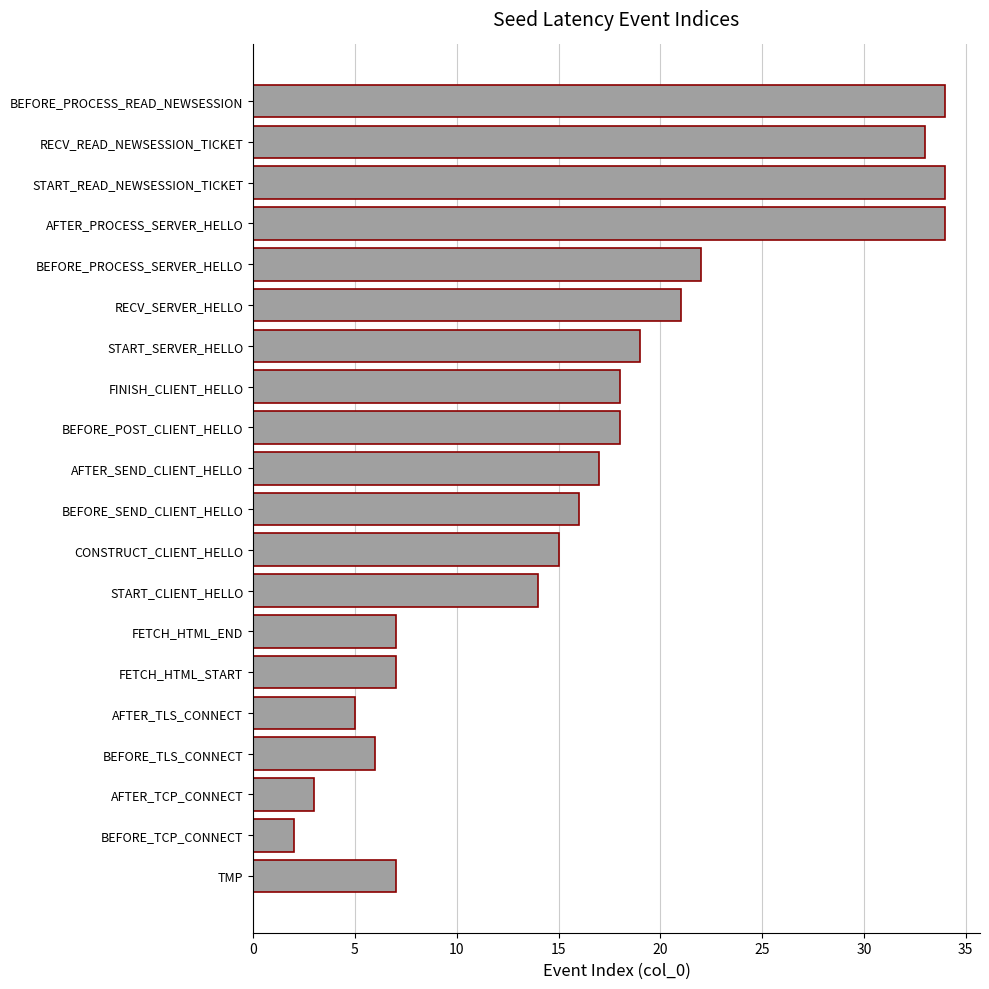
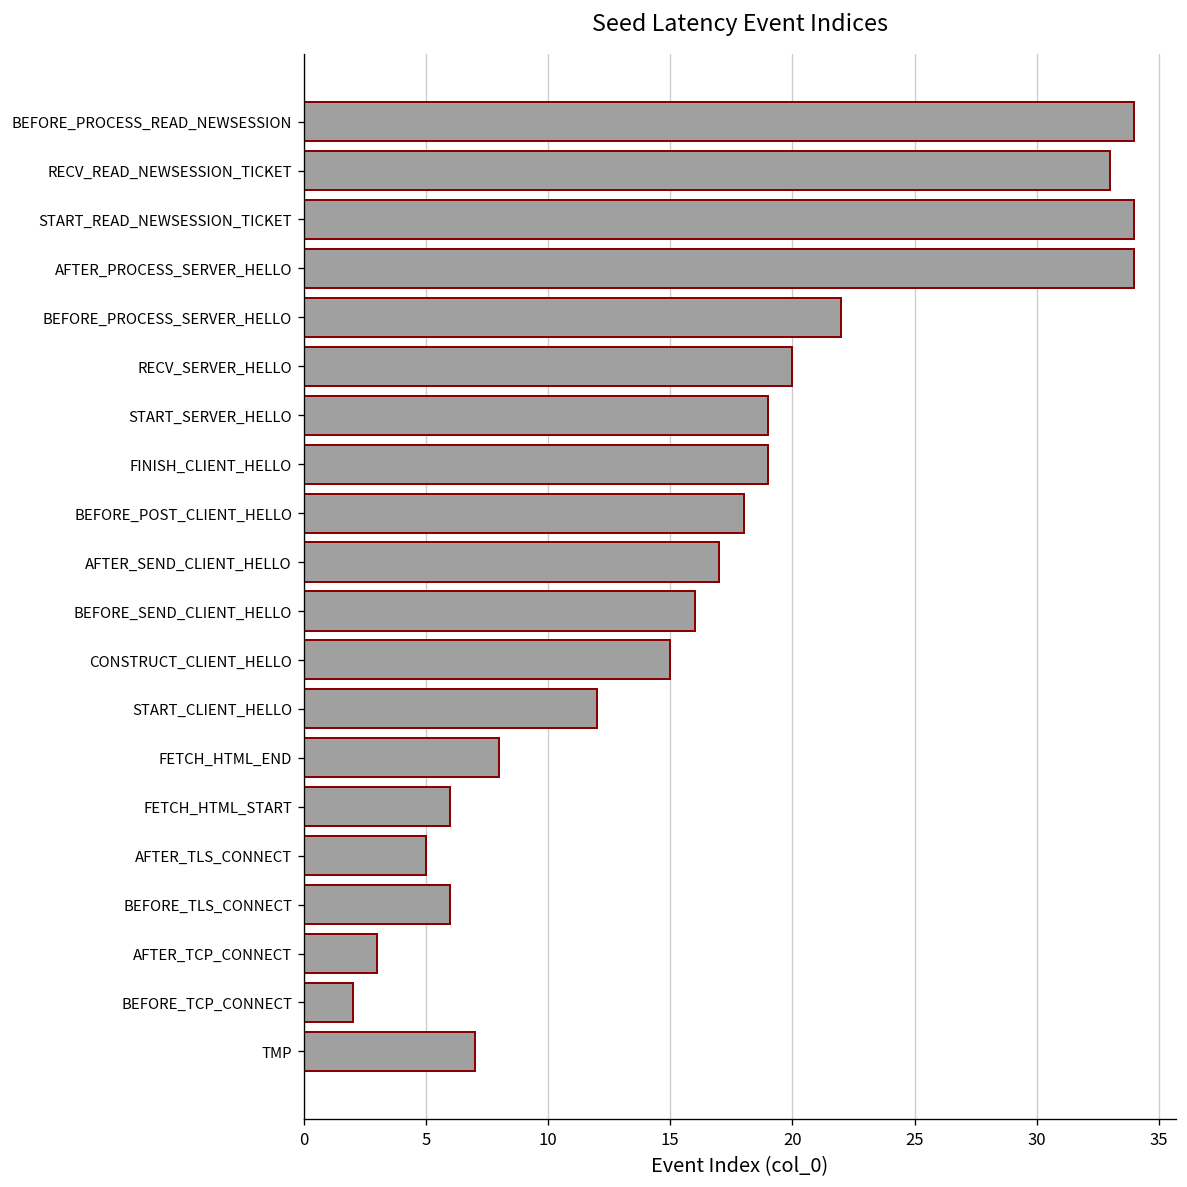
  {
    "BEFORE_PROCESS_READ_NEWSESSION": 34,
    "RECV_READ_NEWSESSION_TICKET": 33,
    "START_READ_NEWSESSION_TICKET": 34,
    "AFTER_PROCESS_SERVER_HELLO": 34,
    "BEFORE_PROCESS_SERVER_HELLO": 22,
-   "RECV_SERVER_HELLO": 21,
+   "RECV_SERVER_HELLO": 20,
    "START_SERVER_HELLO": 19,
-   "FINISH_CLIENT_HELLO": 18,
+   "FINISH_CLIENT_HELLO": 19,
    "BEFORE_POST_CLIENT_HELLO": 18,
    "AFTER_SEND_CLIENT_HELLO": 17,
    "BEFORE_SEND_CLIENT_HELLO": 16,
    "CONSTRUCT_CLIENT_HELLO": 15,
-   "START_CLIENT_HELLO": 14,
-   "FETCH_HTML_END": 7,
-   "FETCH_HTML_START": 7,
+   "START_CLIENT_HELLO": 12,
+   "FETCH_HTML_END": 8,
+   "FETCH_HTML_START": 6,
    "AFTER_TLS_CONNECT": 5,
    "BEFORE_TLS_CONNECT": 6,
    "AFTER_TCP_CONNECT": 3,
    "BEFORE_TCP_CONNECT": 2,
    "TMP": 7
  }
